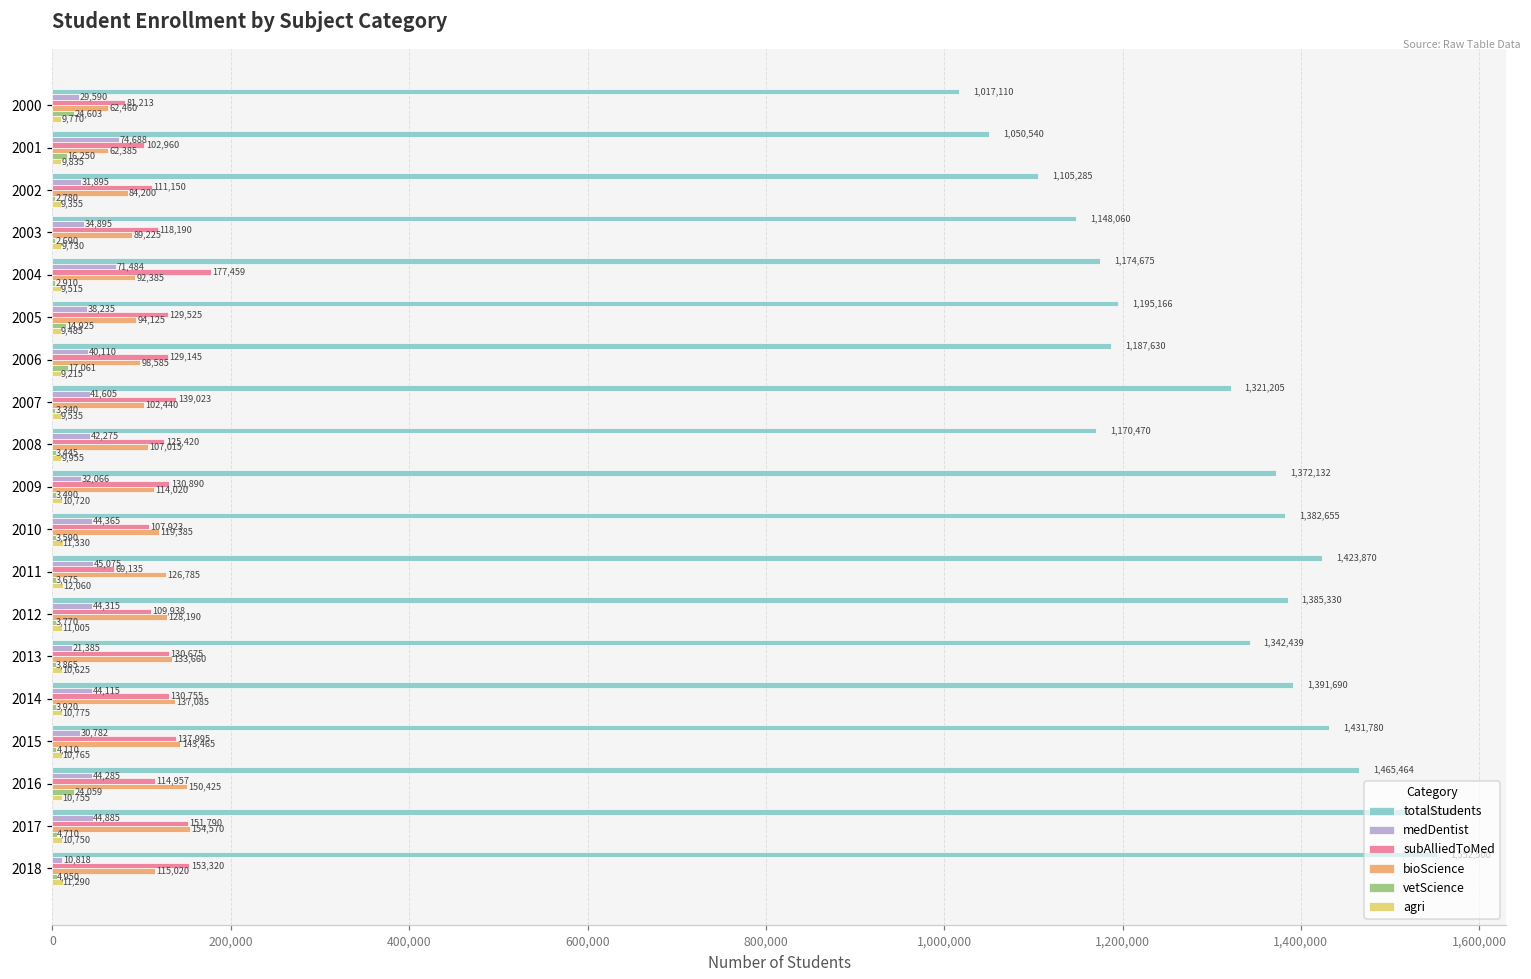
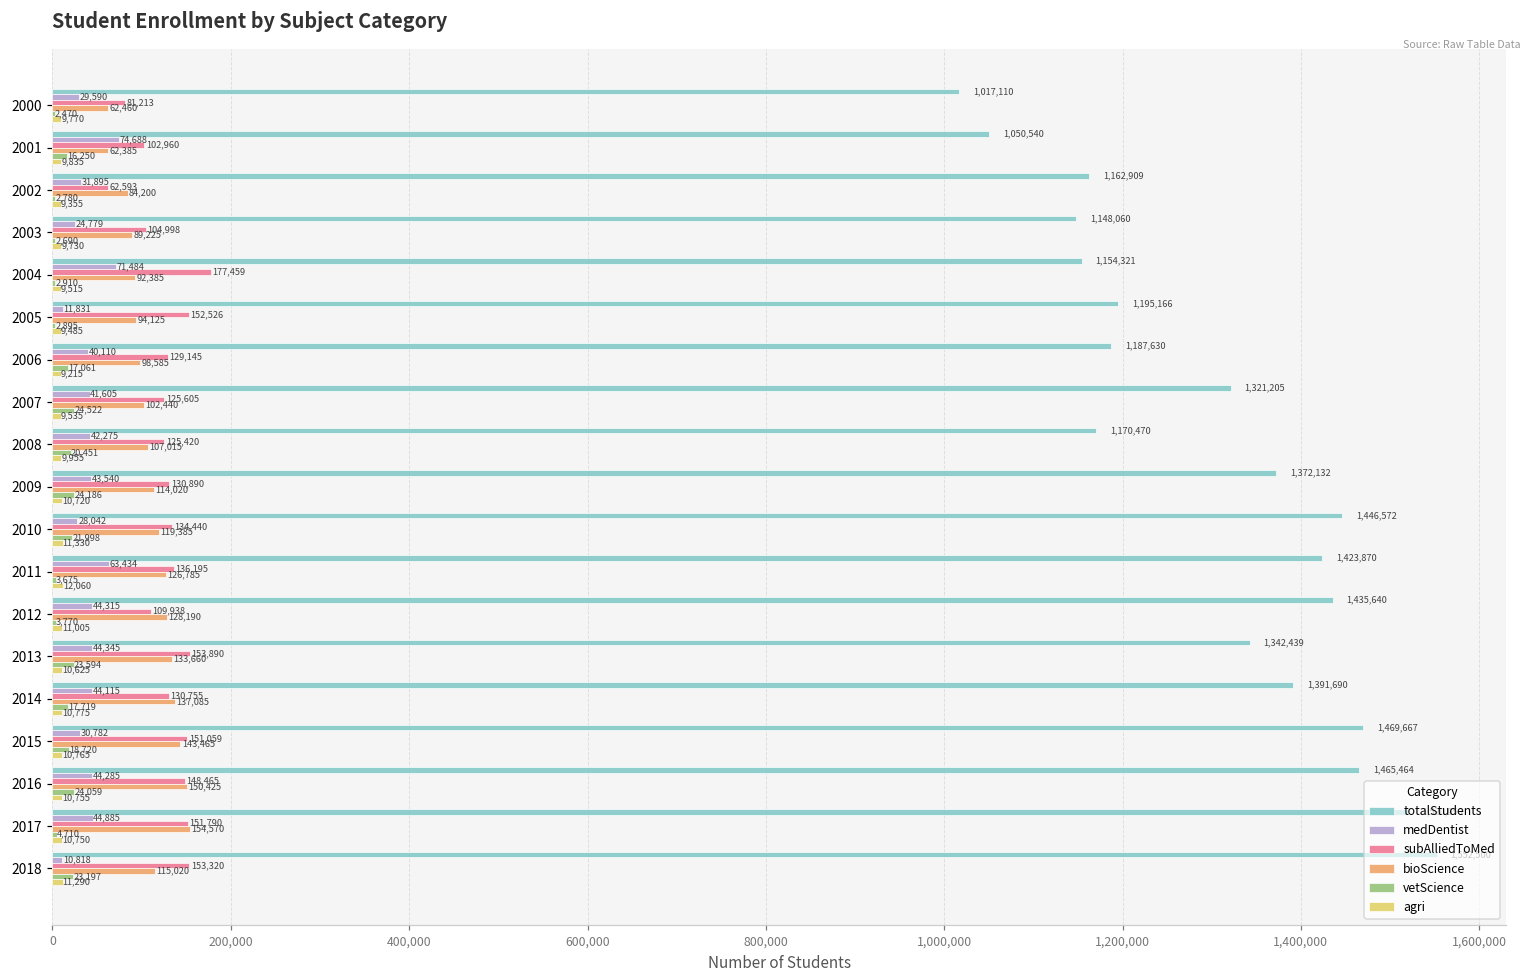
  {
    "totalStudents": {
      "2000": "1,017,110",
      "2001": "1,050,540",
-     "2002": "1,105,285",
+     "2002": "1,162,909",
      "2003": "1,148,060",
-     "2004": "1,174,675",
+     "2004": "1,154,321",
      "2005": "1,195,166",
      "2006": "1,187,630",
      "2007": "1,321,205",
      "2008": "1,170,470",
      "2009": "1,372,132",
-     "2010": "1,382,655",
+     "2010": "1,446,572",
      "2011": "1,423,870",
-     "2012": "1,385,330",
+     "2012": "1,435,640",
      "2013": "1,342,439",
      "2014": "1,391,690",
-     "2015": "1,431,780",
+     "2015": "1,469,667",
      "2016": "1,465,464"
    },
    "medDentist": {
      "2000": "29,590",
      "2001": "74,688",
      "2002": "31,895",
-     "2003": "34,895",
+     "2003": "24,779",
      "2004": "71,484",
-     "2005": "38,235",
+     "2005": "11,831",
      "2006": "40,110",
      "2007": "41,605",
      "2008": "42,275",
-     "2009": "32,066",
-     "2010": "44,365",
-     "2011": "45,075",
+     "2009": "43,540",
+     "2010": "28,042",
+     "2011": "63,434",
      "2012": "44,315",
-     "2013": "21,385",
+     "2013": "44,345",
      "2014": "44,115",
      "2015": "30,782",
      "2016": "44,285",
      "2017": "44,885",
      "2018": "10,818"
    },
    "subAlliedToMed": {
      "2001": "102,960",
-     "2002": "111,150",
-     "2003": "118,190",
+     "2002": "62,593",
+     "2003": "104,998",
      "2004": "177,459",
-     "2005": "129,525",
+     "2005": "152,526",
      "2006": "129,145",
-     "2007": "139,023",
-     "2010": "107,923",
-     "2011": "69,135",
-     "2013": "130,675",
-     "2015": "137,995",
-     "2016": "114,957",
+     "2007": "125,605",
+     "2010": "134,440",
+     "2011": "136,195",
+     "2013": "153,890",
+     "2015": "151,059",
+     "2016": "148,465",
      "2018": "153,320"
    },
    "vetScience": {
-     "2000": "24,603",
-     "2005": "14,925",
-     "2007": "3,340",
-     "2008": "3,445",
-     "2009": "3,490",
-     "2010": "3,590",
-     "2013": "3,865",
-     "2014": "3,920",
-     "2015": "4,110",
-     "2018": "4,950"
+     "2000": "2,470",
+     "2005": "2,895",
+     "2007": "24,522",
+     "2008": "20,451",
+     "2009": "24,186",
+     "2010": "21,998",
+     "2013": "23,594",
+     "2014": "17,719",
+     "2015": "18,720",
+     "2018": "23,197"
    }
  }
